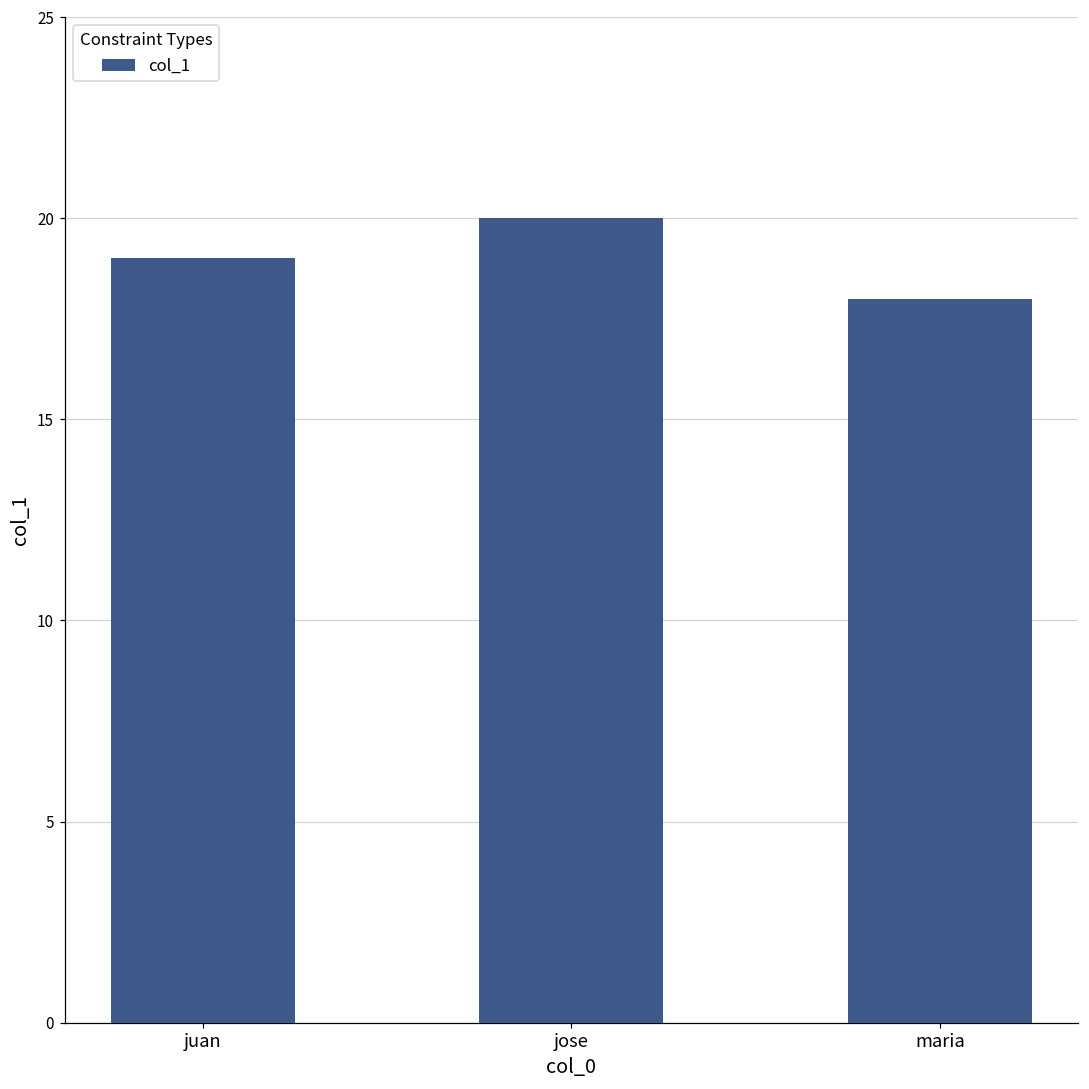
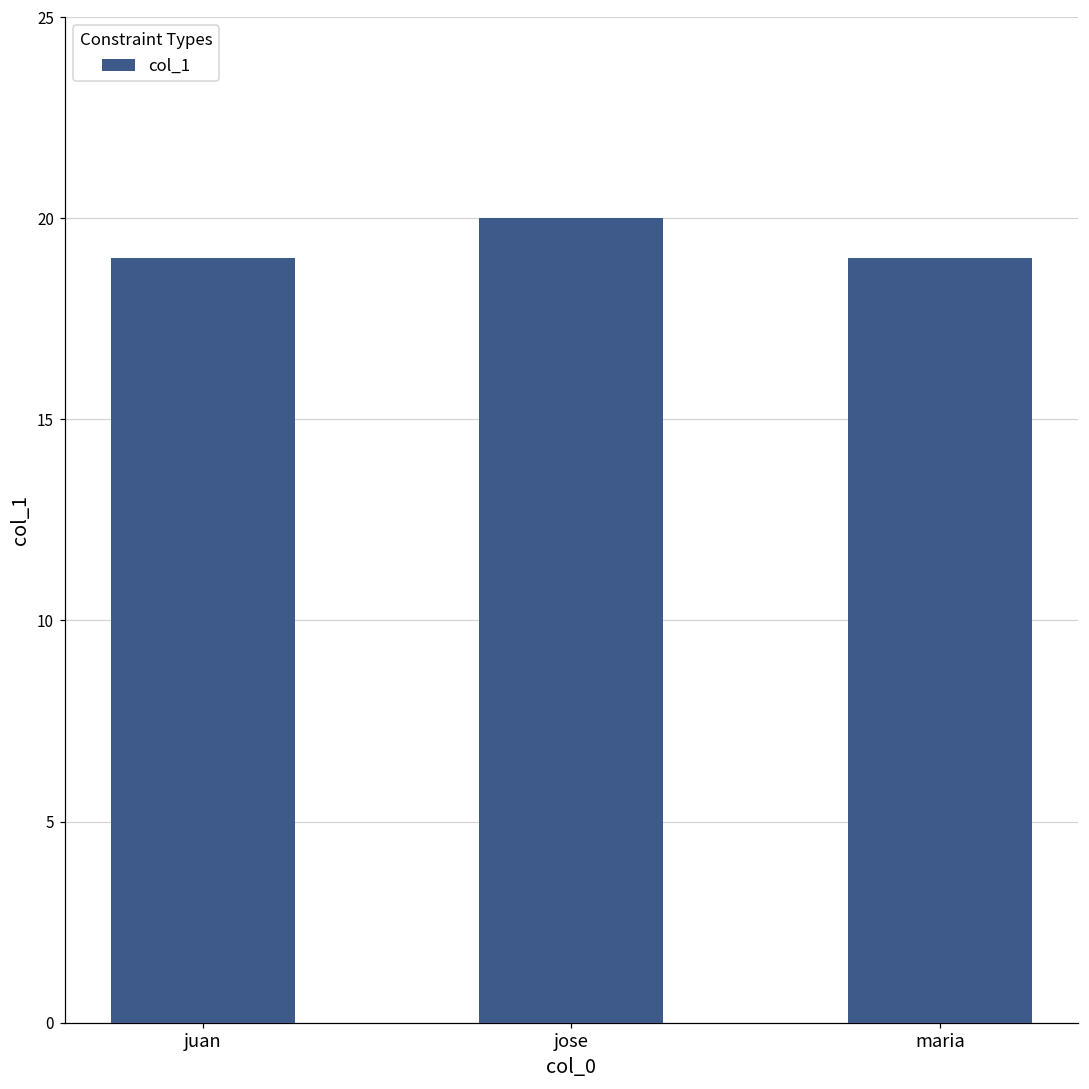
  {
    "juan": 19,
    "jose": 20,
-   "maria": 18
+   "maria": 19
  }
